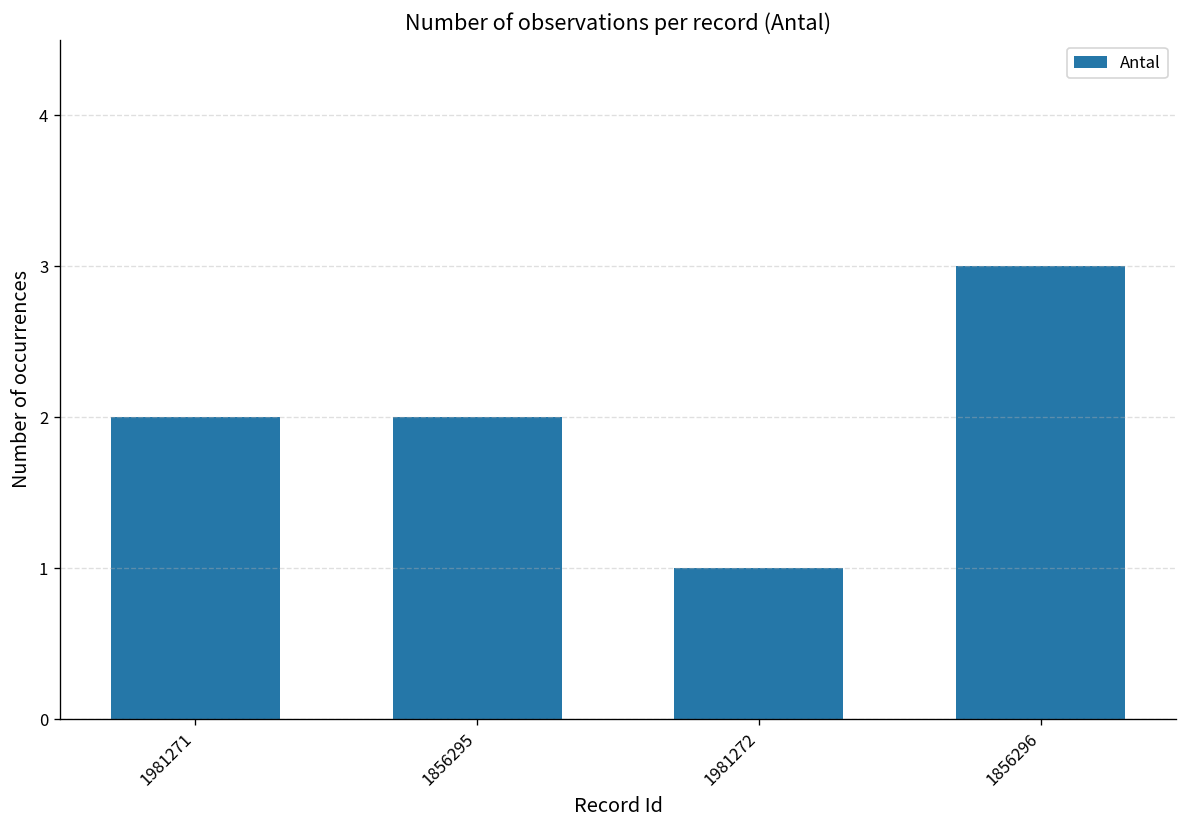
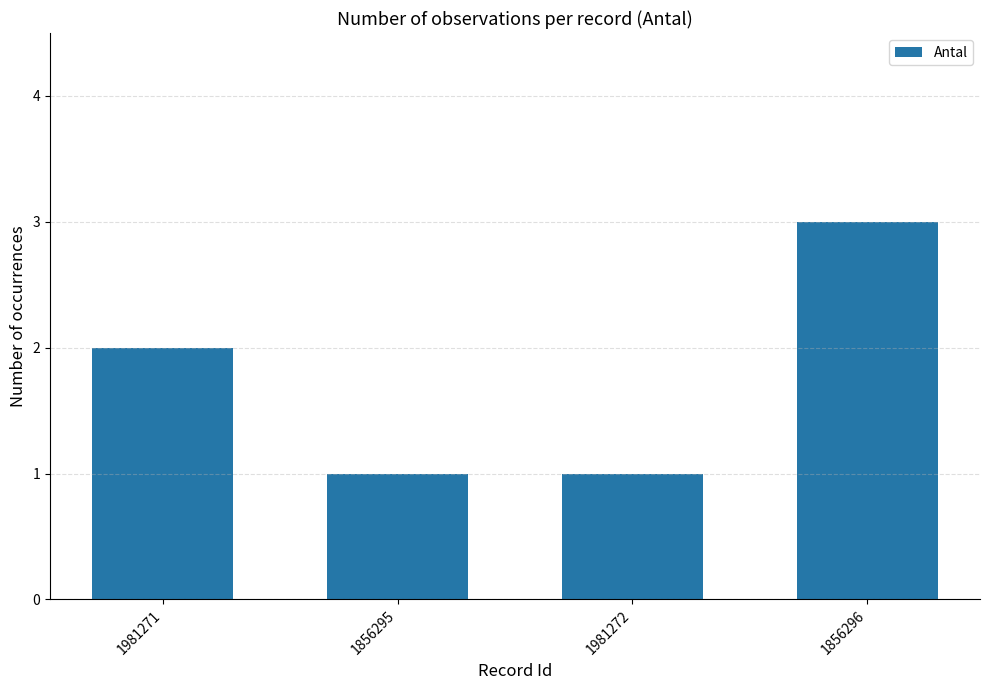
  {
    "1981271": 2,
-   "1856295": 2,
+   "1856295": 1,
    "1981272": 1,
    "1856296": 3
  }
